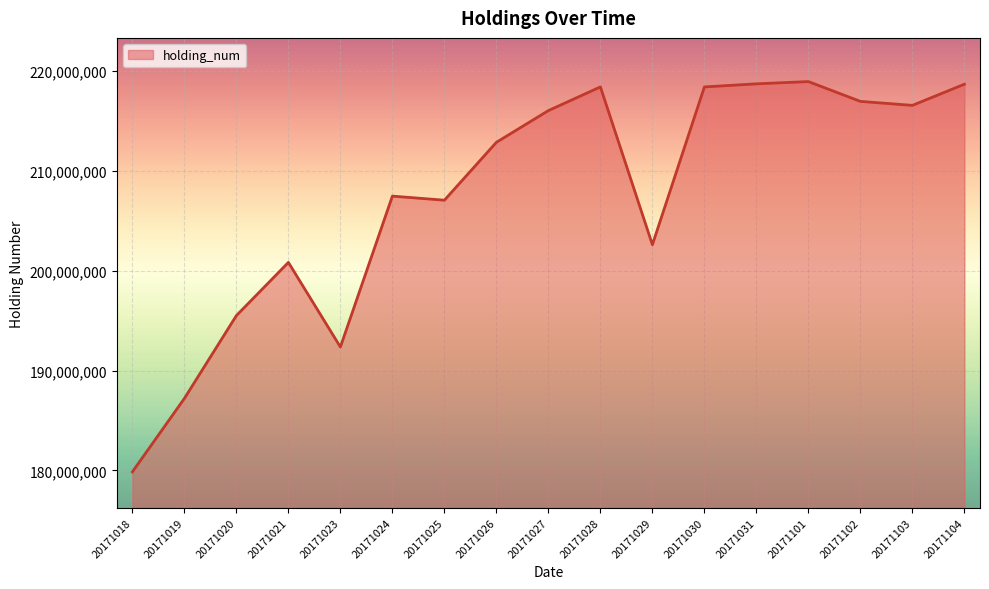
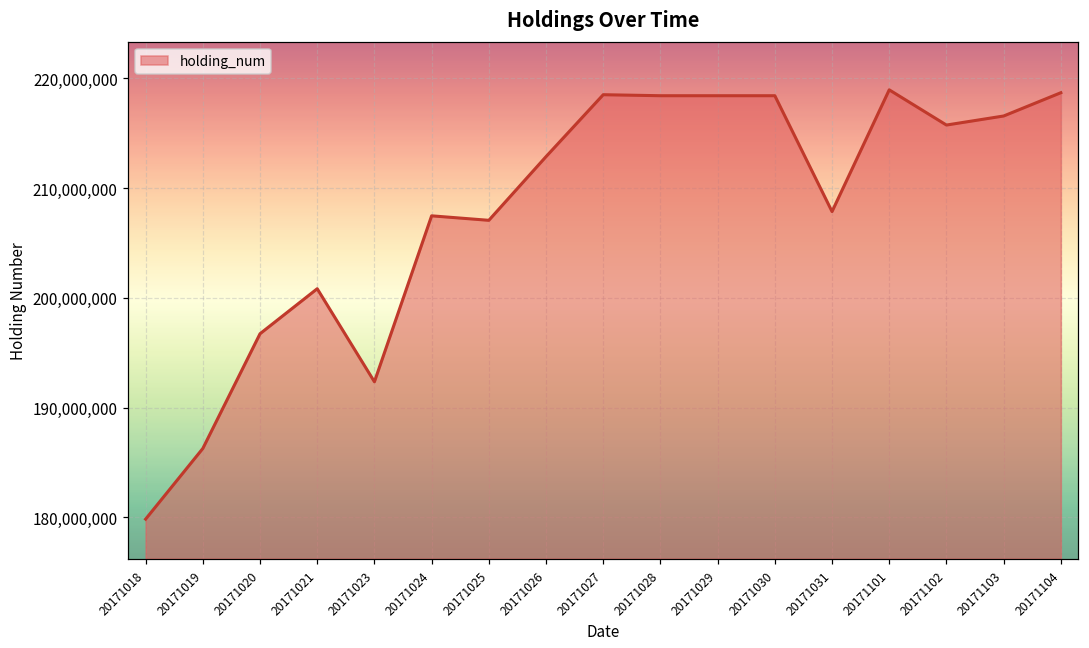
  {
    "20171018": "180,000,000",
-   "20171019": "187,000,000",
-   "20171020": "196,000,000",
+   "20171019": "186,000,000",
+   "20171020": "197,000,000",
    "20171021": "201,000,000",
    "20171023": "192,000,000",
    "20171024": "207,000,000",
    "20171025": "207,000,000",
    "20171026": "213,000,000",
-   "20171027": "216,000,000",
+   "20171027": "219,000,000",
    "20171028": "218,000,000",
-   "20171029": "203,000,000",
+   "20171029": "218,000,000",
    "20171030": "218,000,000",
-   "20171031": "219,000,000",
+   "20171031": "208,000,000",
    "20171101": "219,000,000",
-   "20171102": "217,000,000",
+   "20171102": "216,000,000",
    "20171103": "217,000,000",
    "20171104": "219,000,000"
  }
